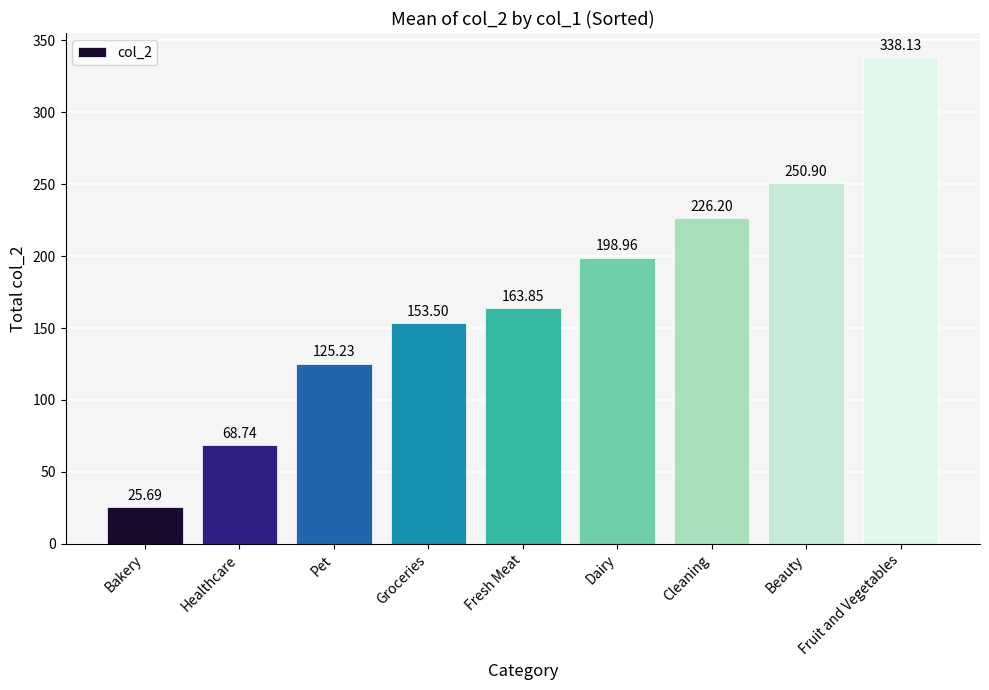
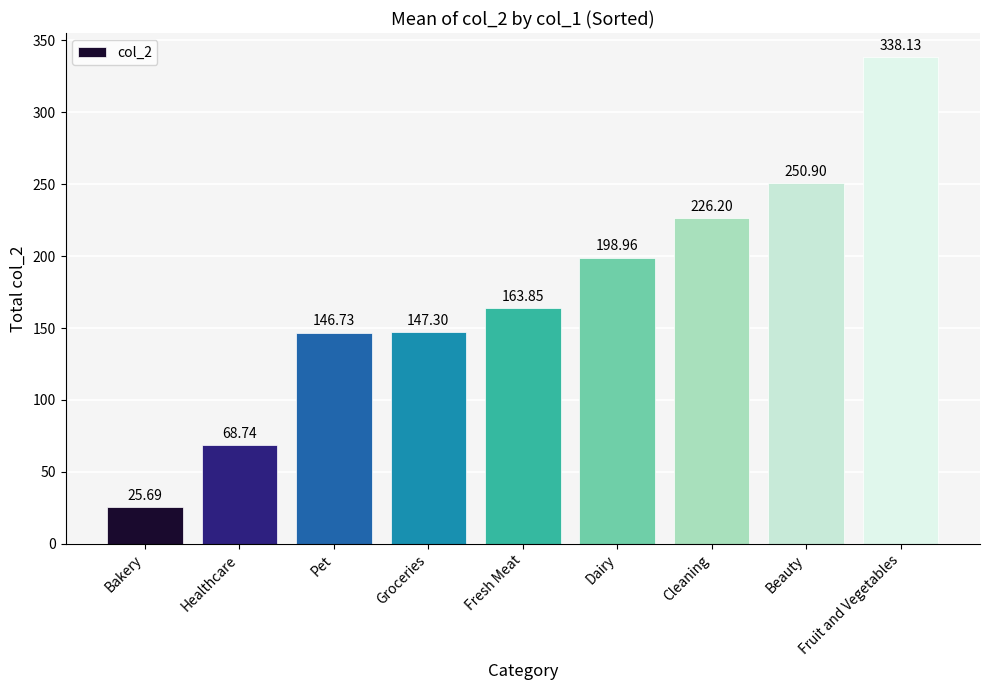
  {
    "Bakery": 25.69,
    "Healthcare": 68.74,
-   "Pet": 125.23,
-   "Groceries": 153.50,
+   "Pet": 146.73,
+   "Groceries": 147.30,
    "Fresh Meat": 163.85,
    "Dairy": 198.96,
    "Cleaning": 226.20,
    "Beauty": 250.90,
    "Fruit and Vegetables": 338.13
  }
